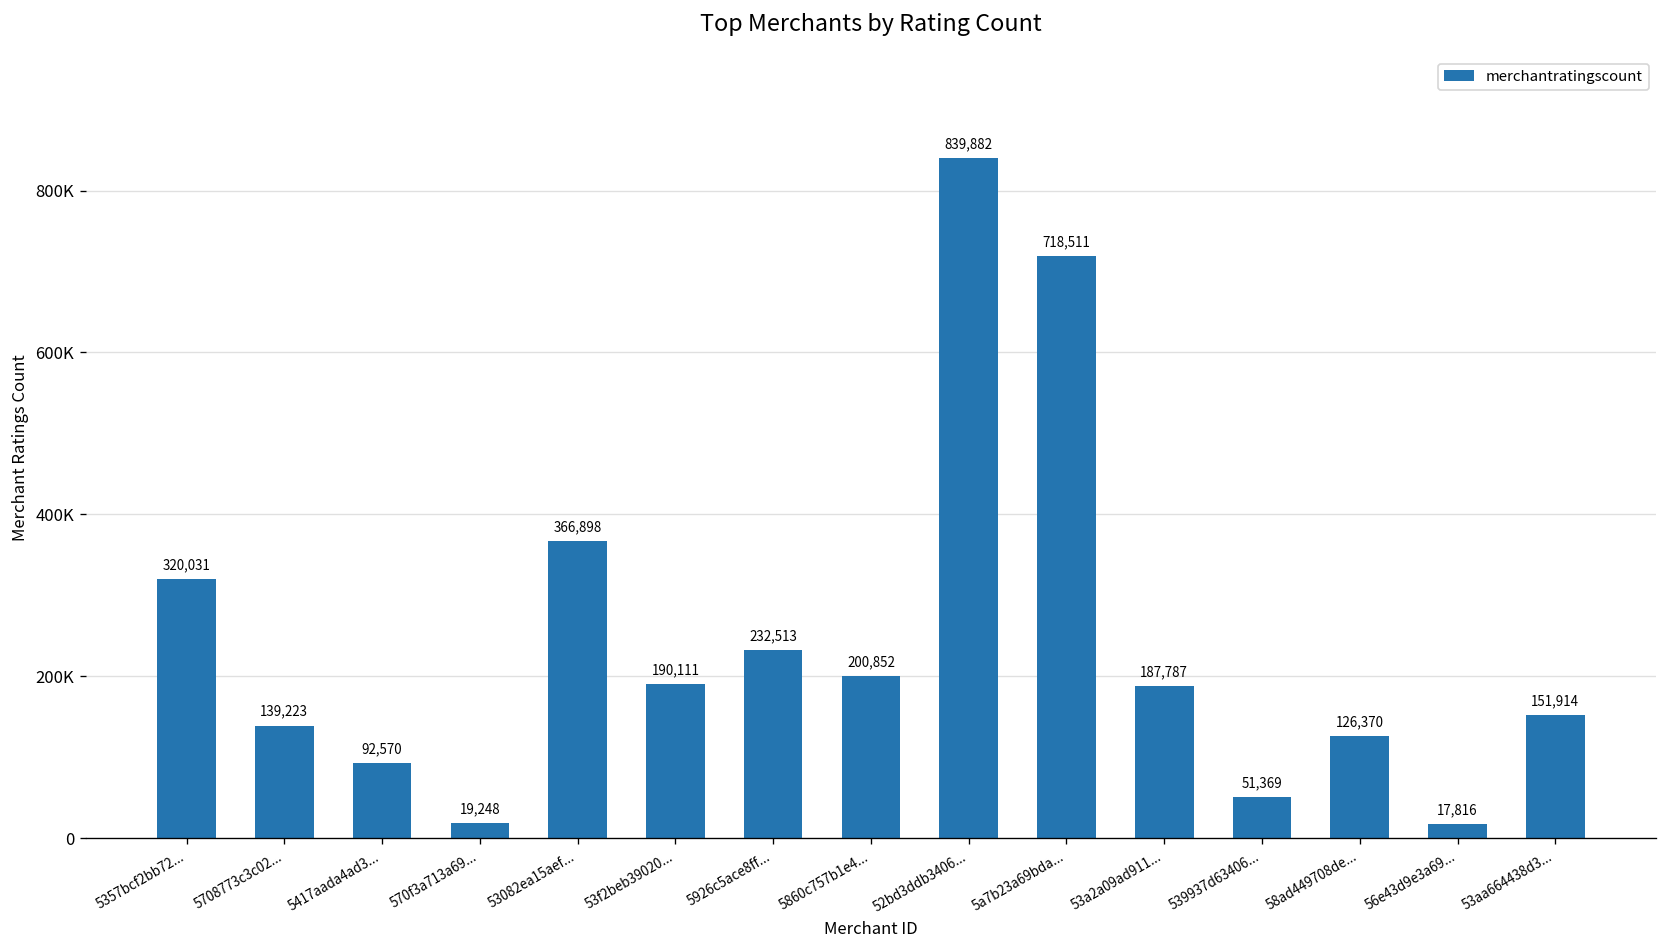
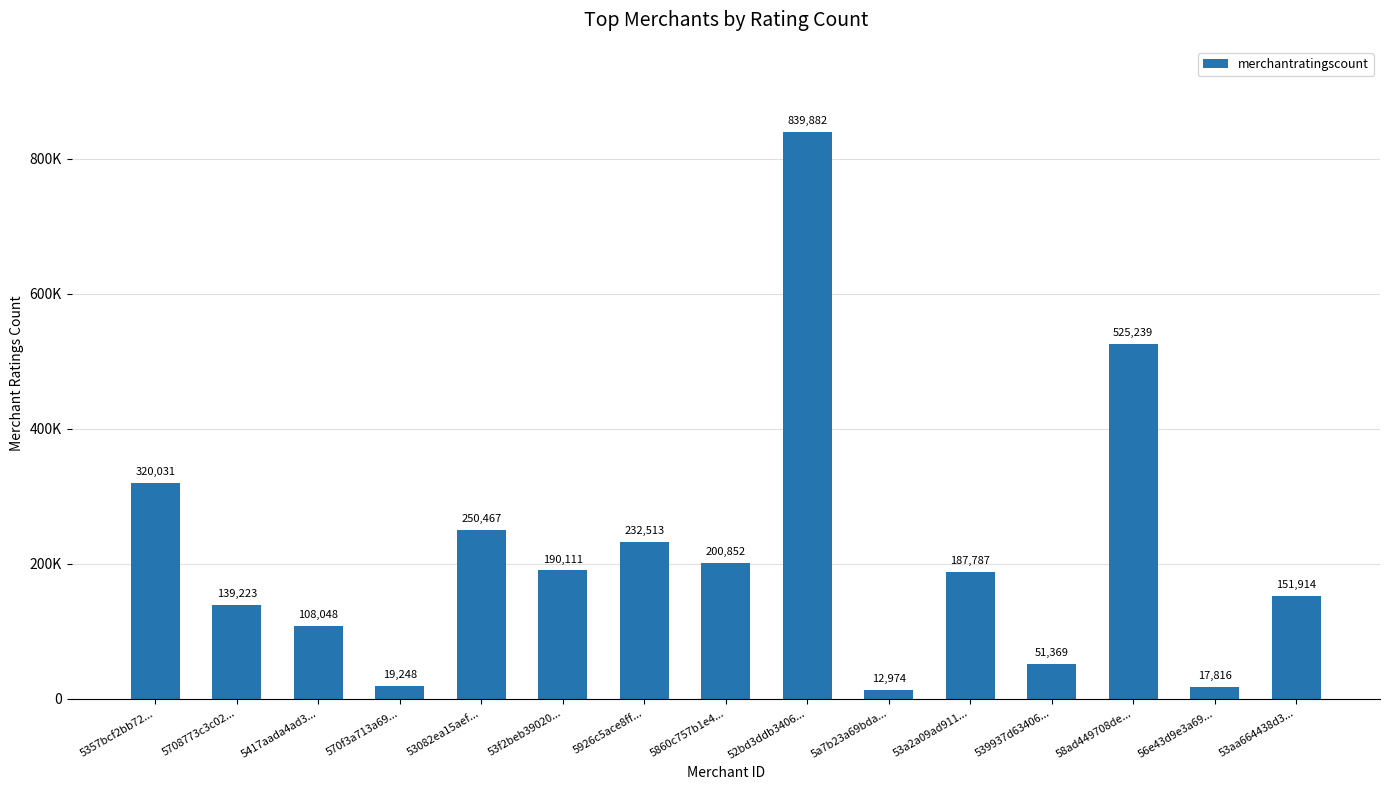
  {
    "5357bcf2bb72...": "320,031",
    "5708773c3c02...": "139,223",
-   "5417aada4ad3...": "92,570",
+   "5417aada4ad3...": "108,048",
    "570f3a713a69...": "19,248",
-   "53082ea15aef...": "366,898",
+   "53082ea15aef...": "250,467",
    "53f2beb39020...": "190,111",
    "5926c5ace8ff...": "232,513",
    "5860c757b1e4...": "200,852",
    "52bd3ddb3406...": "839,882",
-   "5a7b23a69bda...": "718,511",
+   "5a7b23a69bda...": "12,974",
    "53a2a09ad911...": "187,787",
    "539937d63406...": "51,369",
-   "58ad449708de...": "126,370",
+   "58ad449708de...": "525,239",
    "56e43d9e3a69...": "17,816",
    "53aa664438d3...": "151,914"
  }
